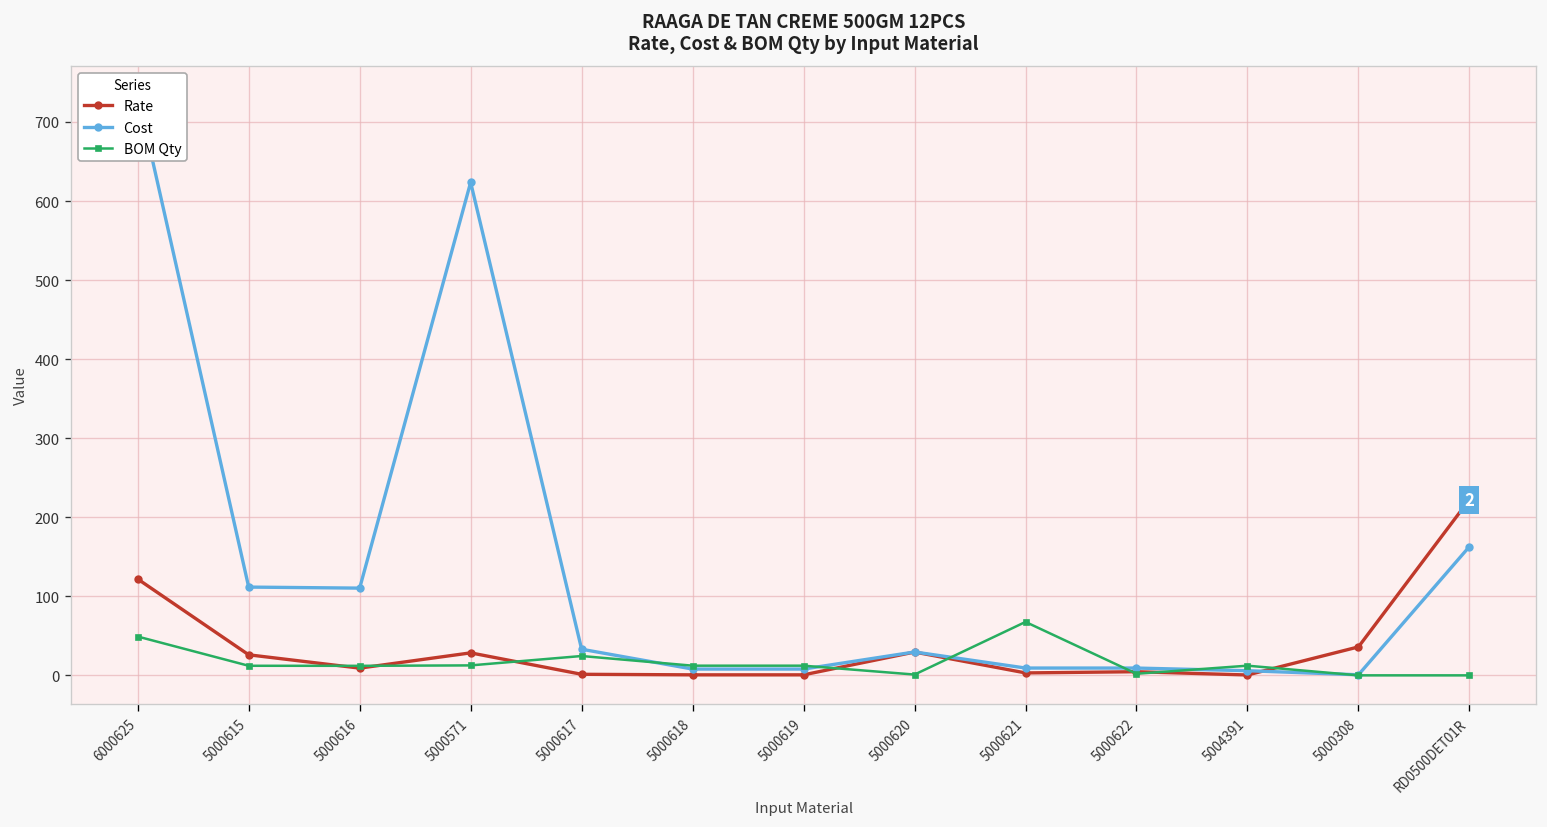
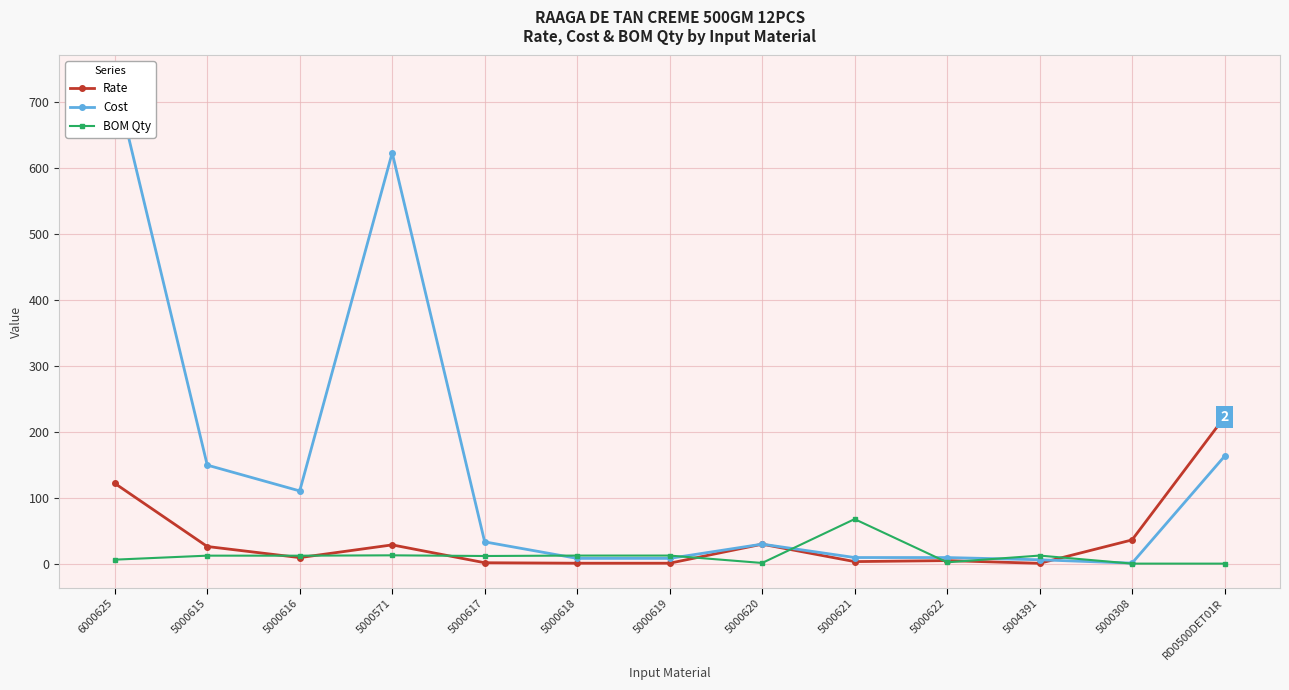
  {
    "Rate": {
      "6000625": 120,
      "5000615": 30,
      "5000571": 30,
      "5000617": 0,
      "5000618": 0,
      "5000619": 0,
      "5000621": 0,
      "5004391": 0,
      "5000308": 40
    },
    "Cost": {
-     "5000615": 110,
+     "5000615": 150,
      "5000616": 110,
      "5000571": 620,
      "5000617": 30,
      "5000618": 10,
      "5000619": 10,
      "5000621": 10,
      "5000622": 10,
      "5004391": 10,
      "RD0500DET01R": 160
    },
    "BOM Qty": {
-     "6000625": 50,
+     "6000625": 10,
      "5000615": 10,
      "5000571": 10,
-     "5000617": 20,
+     "5000617": 10,
      "5000618": 10,
      "5000619": 10,
      "5000620": 0,
      "5000621": 70,
      "5004391": 10,
      "RD0500DET01R": 0
    }
  }
